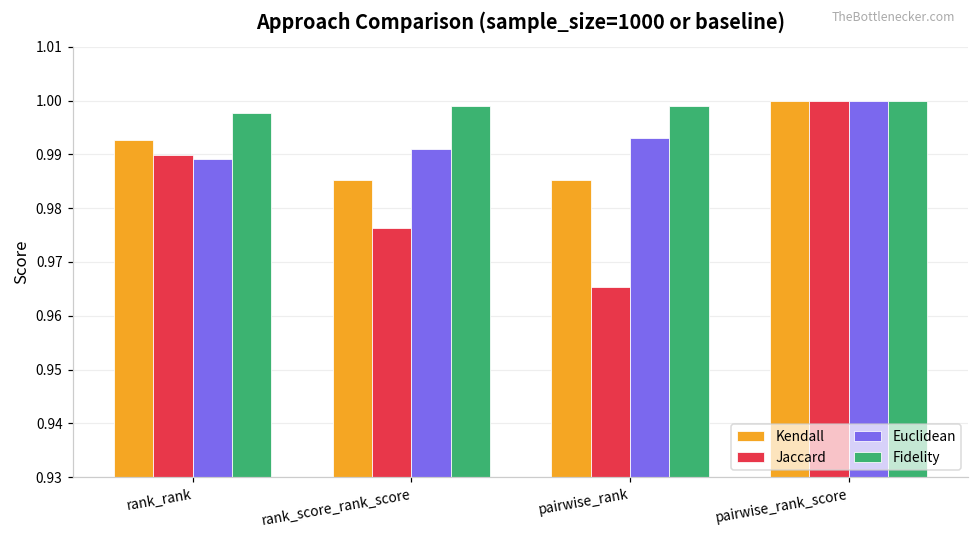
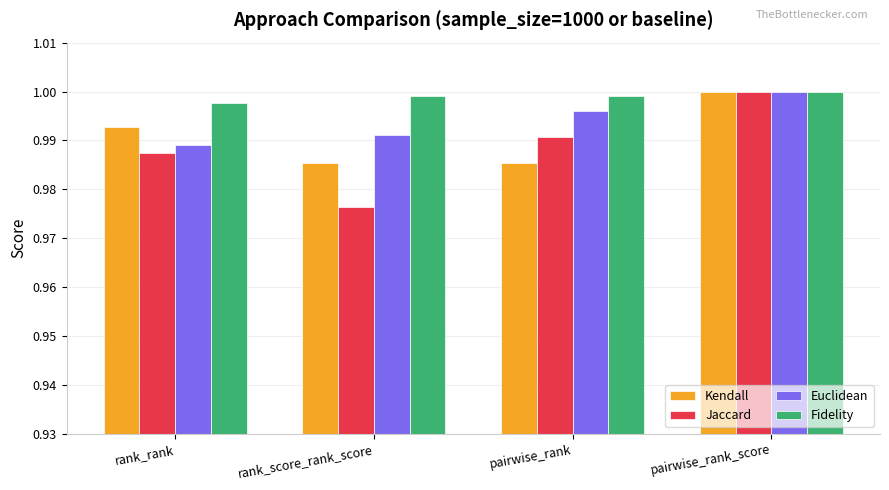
  {
    "Kendall": {
      "rank_rank": 0.993,
      "rank_score_rank_score": 0.985,
      "pairwise_rank": 0.985,
      "pairwise_rank_score": 1.000
    },
    "Jaccard": {
-     "rank_rank": 0.990,
+     "rank_rank": 0.987,
      "rank_score_rank_score": 0.976,
-     "pairwise_rank": 0.965,
+     "pairwise_rank": 0.991,
      "pairwise_rank_score": 1.000
    },
    "Euclidean": {
      "rank_rank": 0.989,
      "rank_score_rank_score": 0.991,
-     "pairwise_rank": 0.993,
+     "pairwise_rank": 0.996,
      "pairwise_rank_score": 1.000
    },
    "Fidelity": {
      "rank_rank": 0.998,
      "rank_score_rank_score": 0.999,
      "pairwise_rank": 0.999,
      "pairwise_rank_score": 1.000
    }
  }
